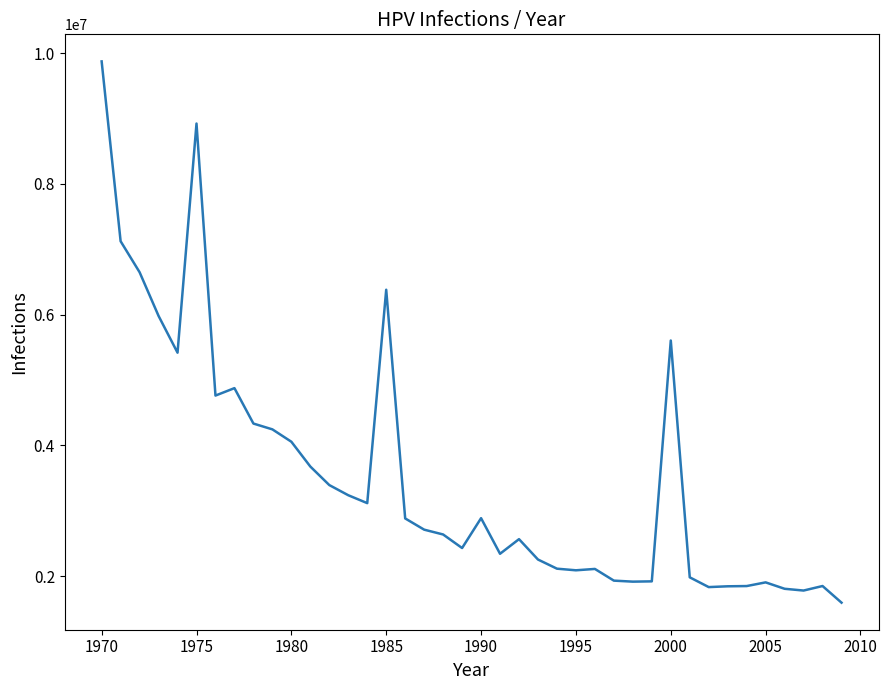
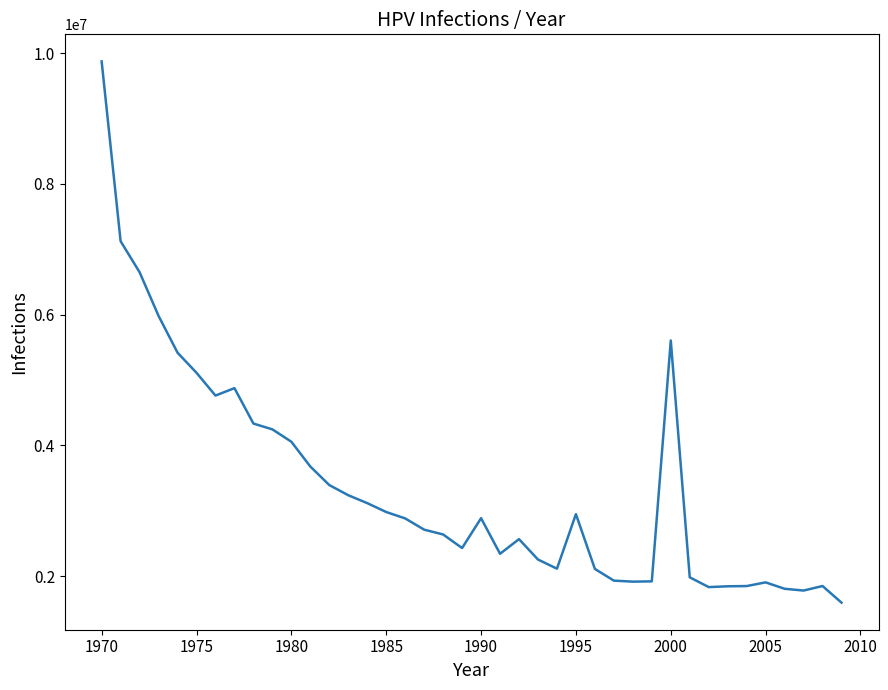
  {
    "1970": 9900000,
-   "1975": 8900000,
+   "1975": 5100000,
    "1980": 4100000,
-   "1985": 6400000,
+   "1985": 3000000,
    "1990": 2900000,
-   "1995": 2100000,
+   "1995": 2900000,
    "2000": 5600000,
    "2005": 1900000
  }
